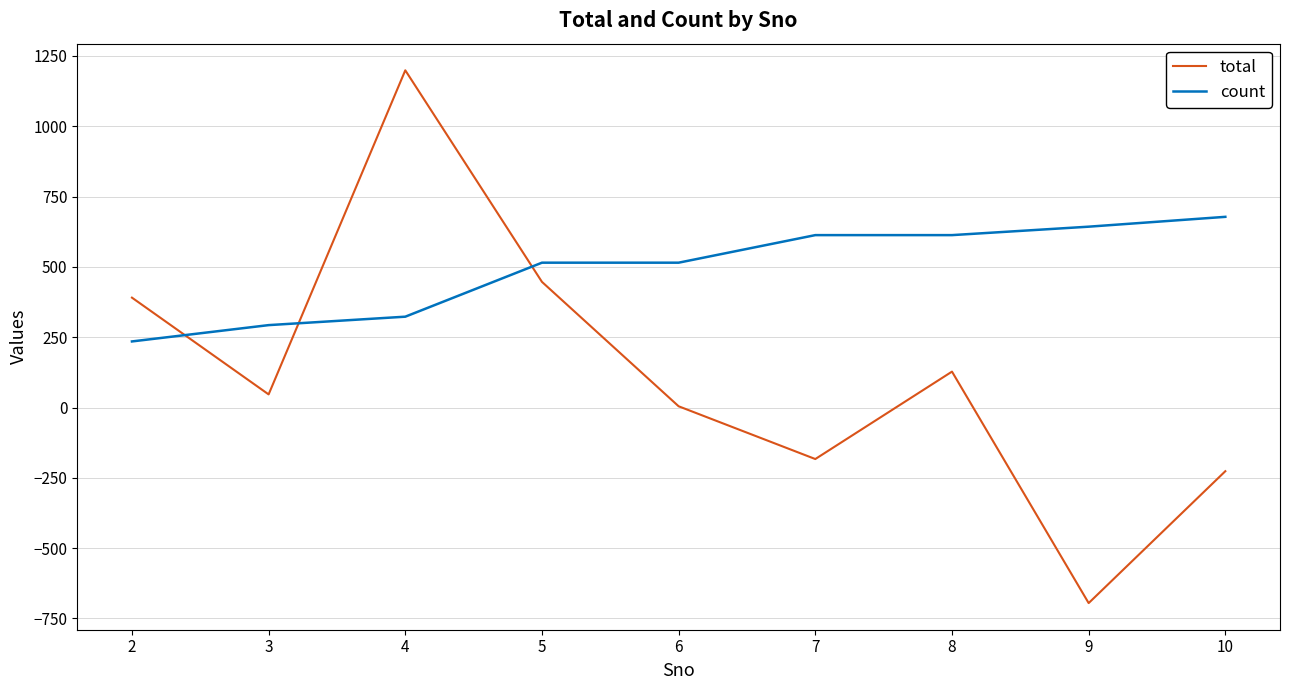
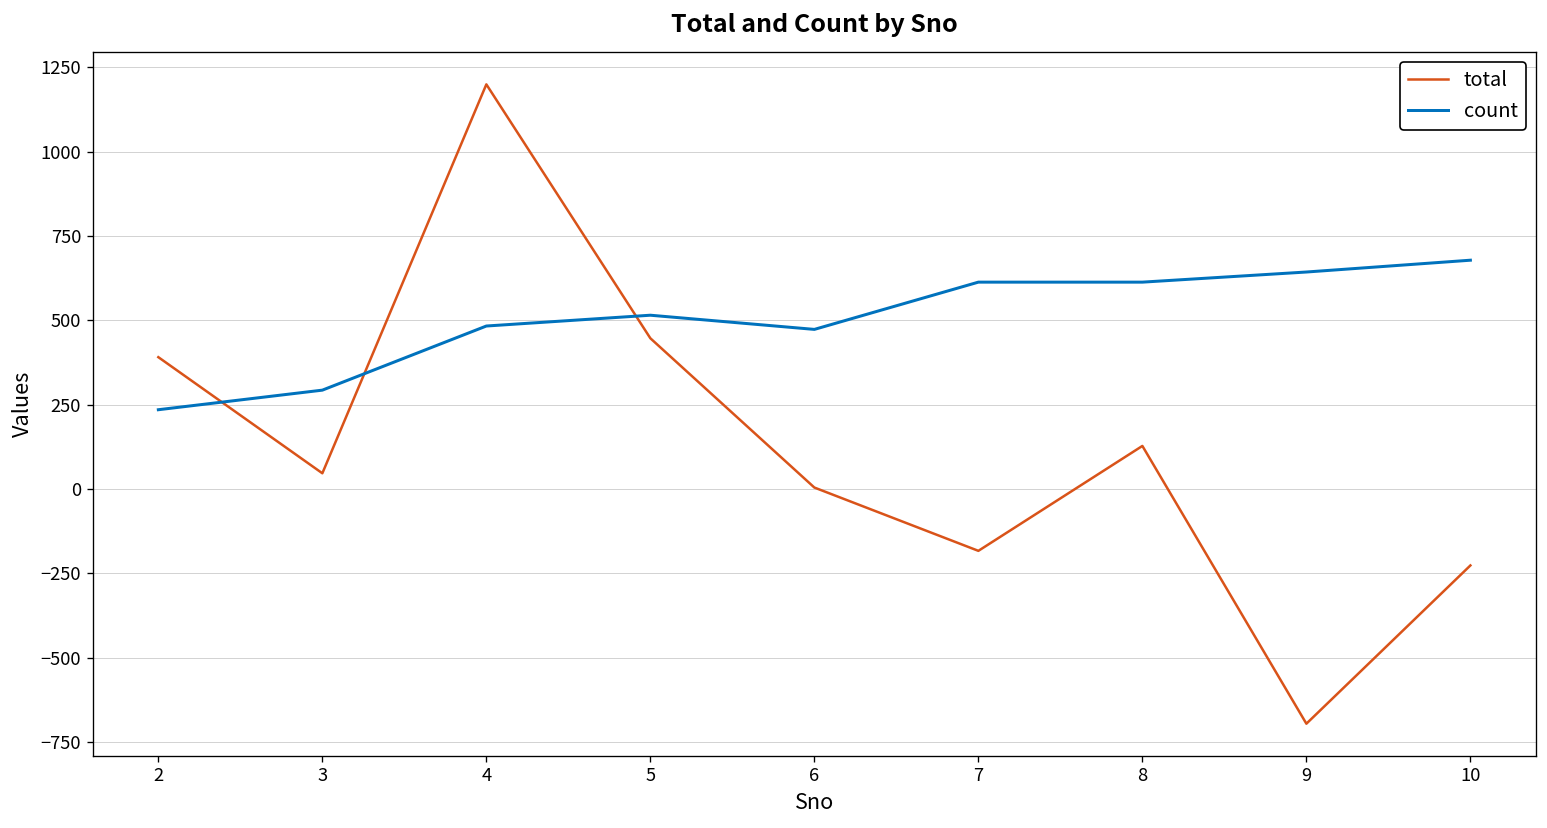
  {
    "total": {
      "2": 390,
      "3": 50,
      "4": 1200,
      "5": 450,
      "6": 0,
      "7": -180,
      "8": 130,
      "9": -700,
      "10": -230
    },
    "count": {
      "2": 240,
      "3": 290,
-     "4": 320,
+     "4": 480,
      "5": 520,
-     "6": 520,
+     "6": 470,
      "7": 610,
      "8": 610,
      "9": 640,
      "10": 680
    }
  }
